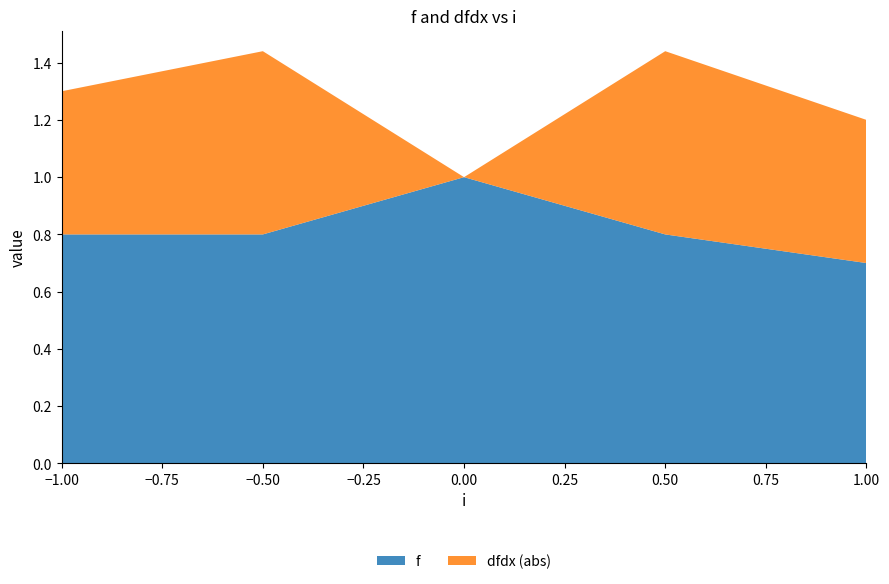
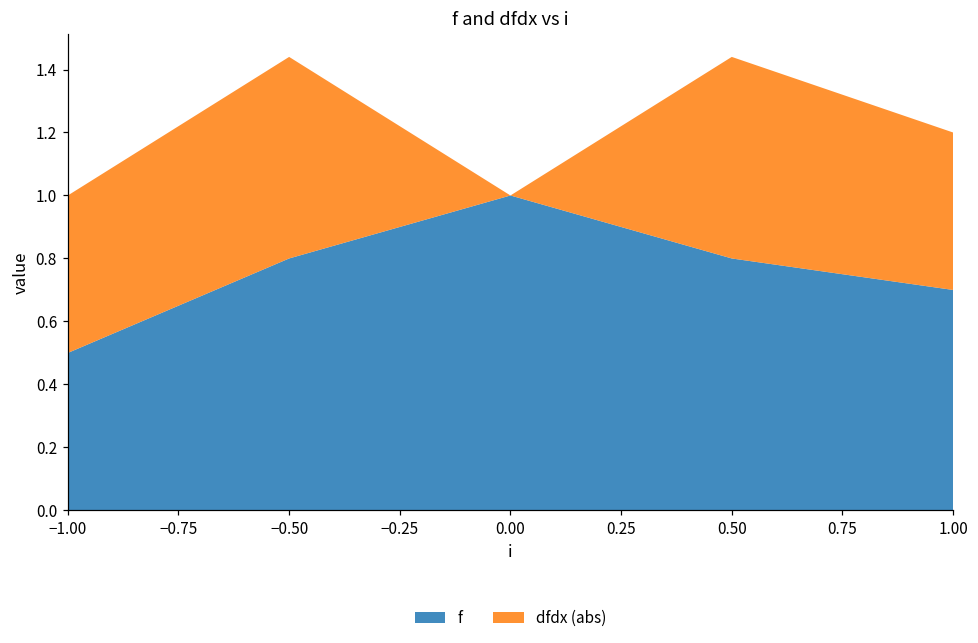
  {
    "f": {
-     "−1.00": 0.8,
+     "−1.00": 0.5,
      "−0.50": 0.8,
      "0.50": 0.8,
      "1.00": 0.7
    },
    "dfdx (abs)": {
      "−1.00": 0.5,
      "−0.50": 0.64,
      "0.50": 0.64,
      "1.00": 0.5
    }
  }
